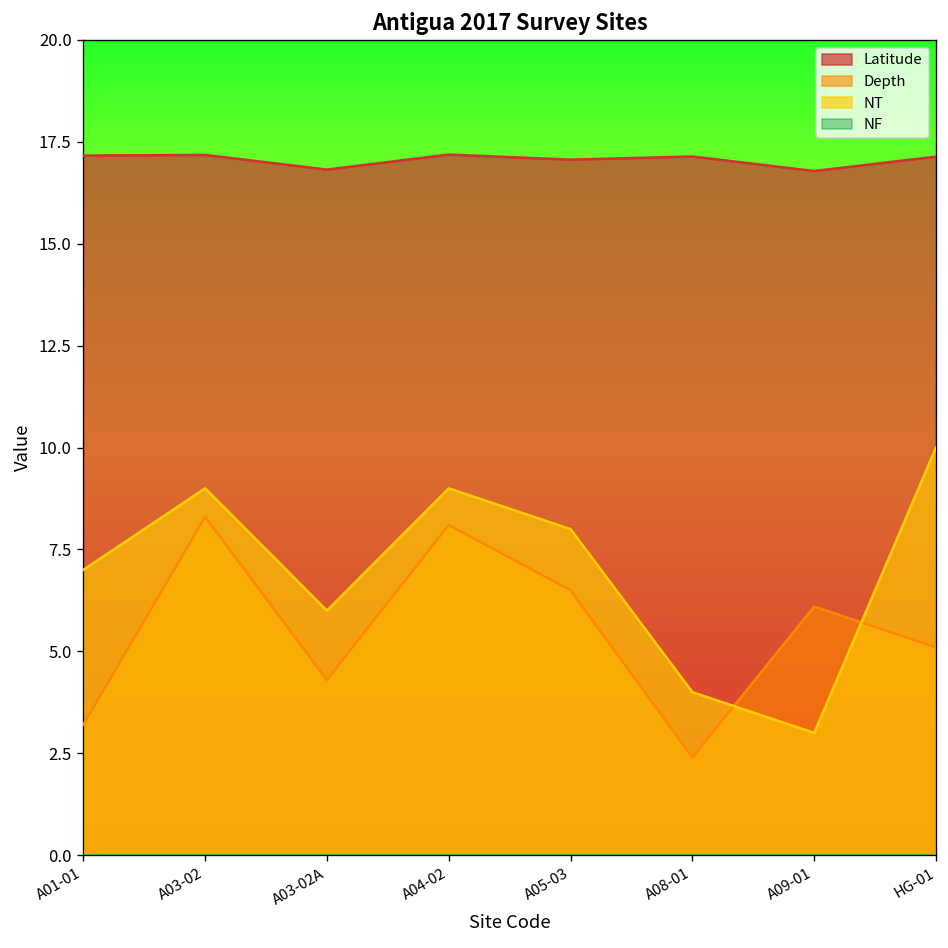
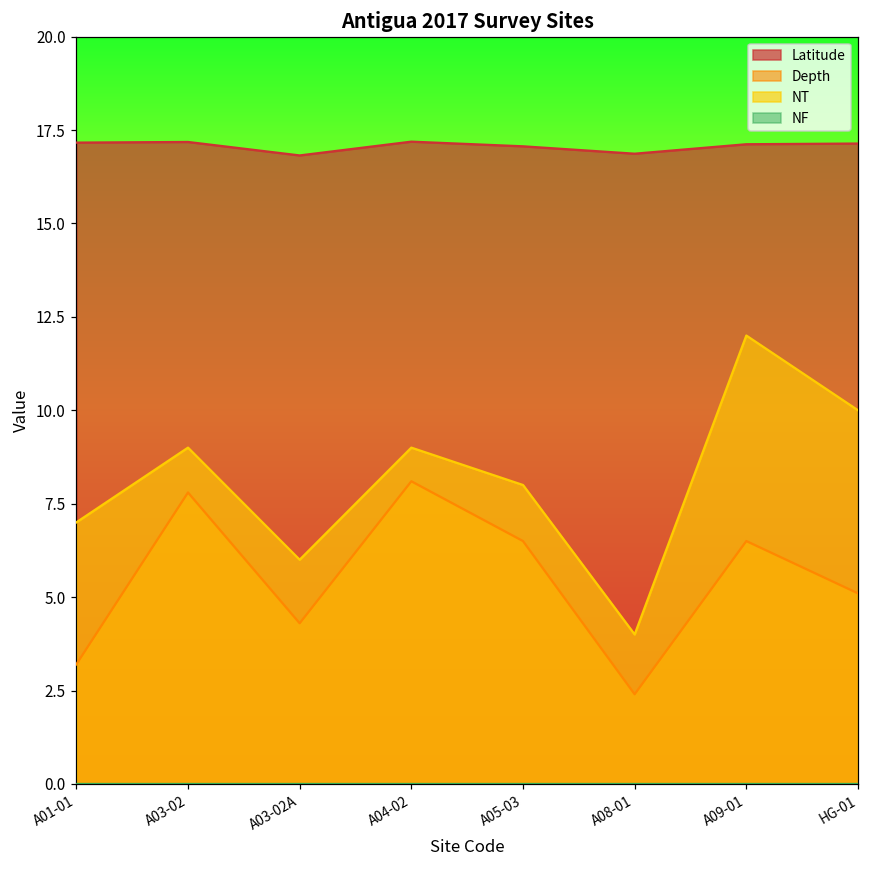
  {
    "Latitude": {
      "A01-01": 17.2,
      "A03-02": 17.2,
      "A03-02A": 16.8,
      "A04-02": 17.2,
      "A05-03": 17.1,
-     "A08-01": 17.1,
-     "A09-01": 16.8,
+     "A08-01": 16.9,
+     "A09-01": 17.1,
      "HG-01": 17.1
    },
    "Depth": {
      "A01-01": 3.2,
-     "A03-02": 8.3,
+     "A03-02": 7.8,
      "A03-02A": 4.3,
      "A04-02": 8.1,
      "A05-03": 6.5,
      "A08-01": 2.4,
-     "A09-01": 6.1,
+     "A09-01": 6.5,
      "HG-01": 5.1
    },
    "NT": {
      "A01-01": 7,
      "A03-02": 9,
      "A03-02A": 6,
      "A04-02": 9,
      "A05-03": 8,
      "A08-01": 4,
-     "A09-01": 3,
+     "A09-01": 12,
      "HG-01": 10
    },
    "NF": {
      "A01-01": 0.0,
      "A03-02": 0.0,
      "A03-02A": 0.0,
      "A04-02": 0.0,
      "A05-03": 0.0,
      "A08-01": 0.0,
      "A09-01": 0.0,
      "HG-01": 0.0
    }
  }
